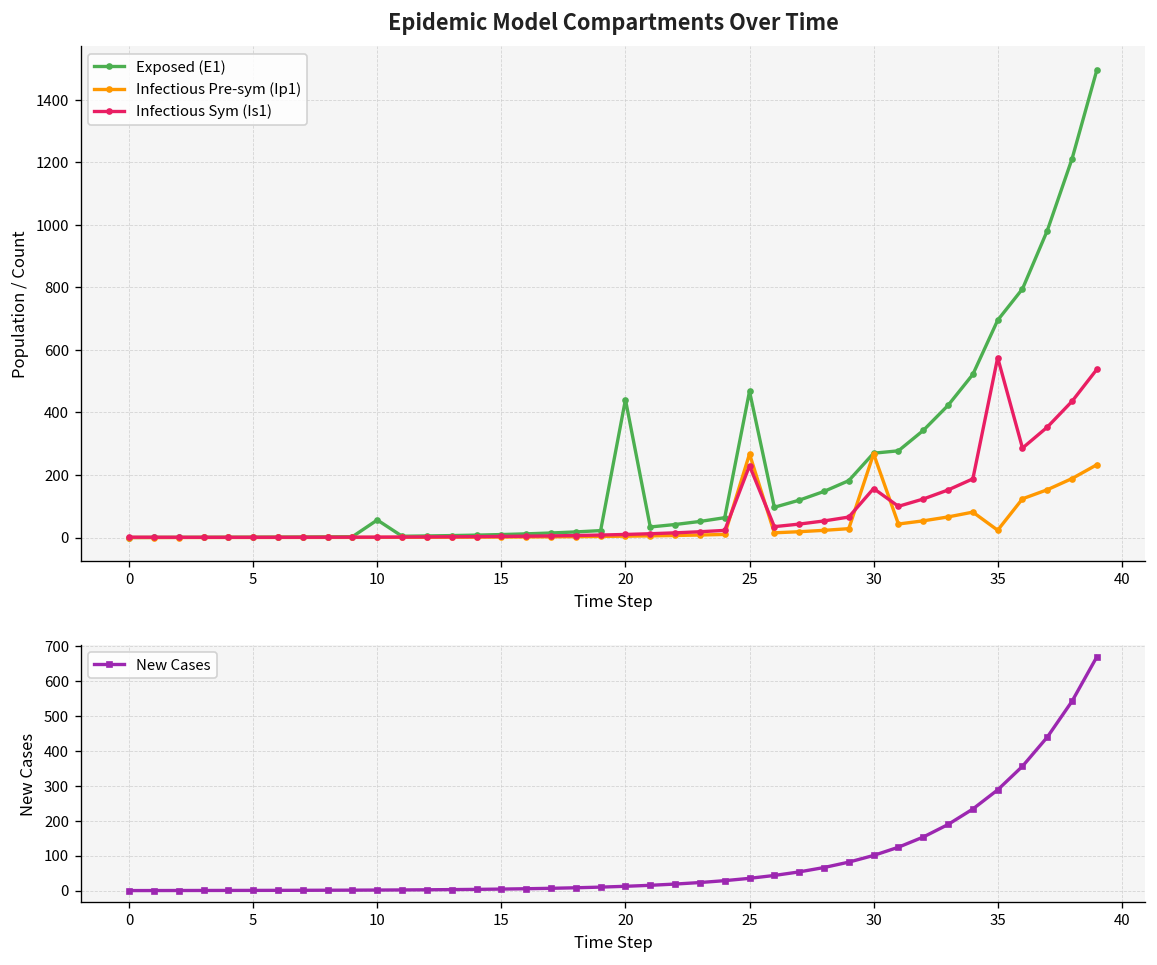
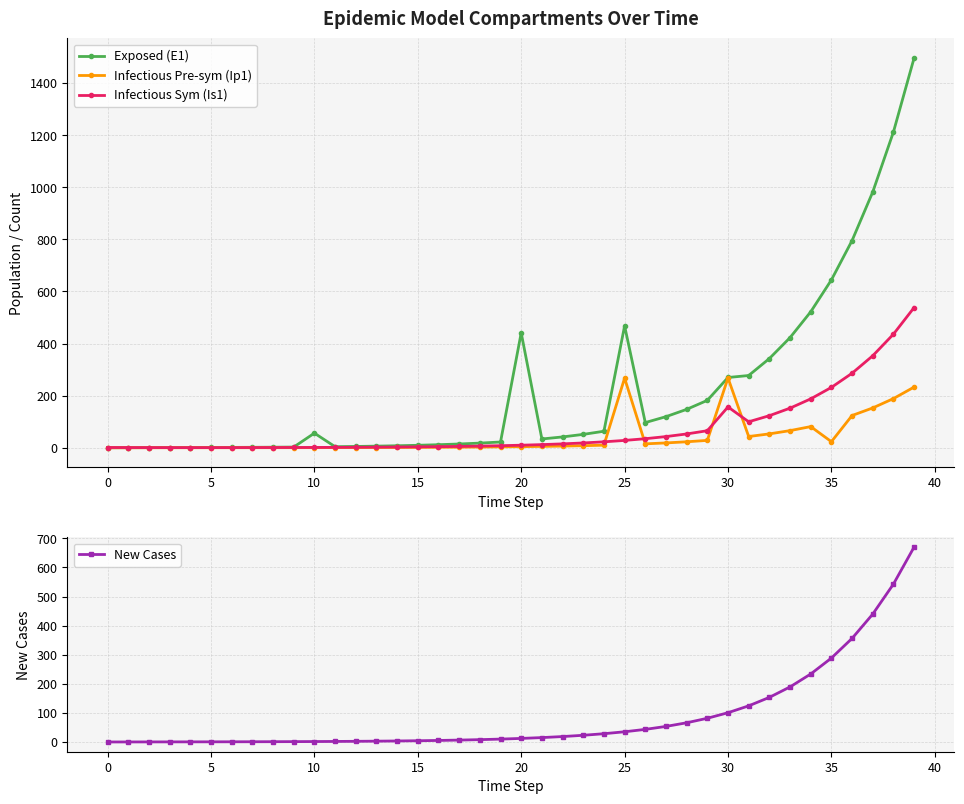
  {
    "Epidemic Model Compartments Over Time": {
      "Exposed (E1)": {
        "10": 60,
        "20": 440,
        "25": 470,
-       "35": 690
+       "35": 640
      },
      "Infectious Pre-sym (Ip1)": {
        "25": 270,
        "35": 20
      },
      "Infectious Sym (Is1)": {
-       "25": 230,
+       "25": 30,
        "30": 160,
-       "35": 580
+       "35": 230
      }
    }
  }
